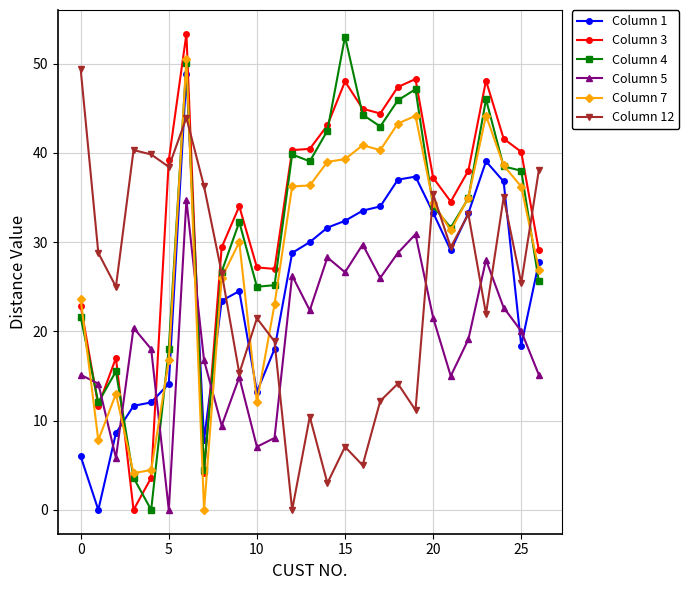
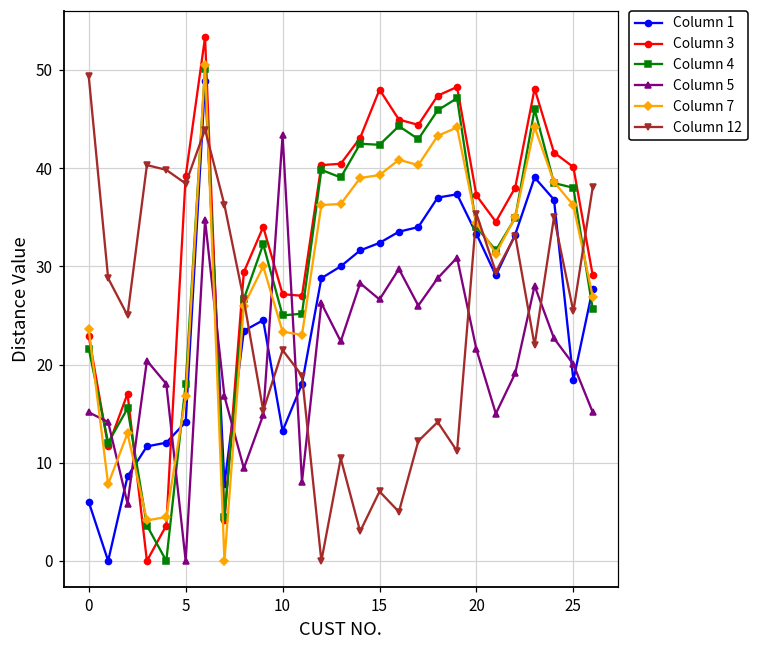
  {
    "Column 1": {
      "0": 6,
      "5": 14,
      "10": 13,
      "15": 32,
      "20": 33,
      "25": 18
    },
    "Column 3": {
      "0": 23,
      "5": 39,
      "10": 27,
      "15": 48,
      "20": 37,
      "25": 40
    },
    "Column 4": {
      "0": 22,
      "5": 18,
      "10": 25,
-     "15": 53,
+     "15": 42,
      "20": 34,
      "25": 38
    },
    "Column 5": {
      "0": 15,
      "5": 0,
-     "10": 7,
+     "10": 43,
      "15": 27,
      "20": 22,
      "25": 20
    },
    "Column 7": {
      "0": 24,
      "5": 17,
-     "10": 12,
+     "10": 23,
      "15": 39,
      "20": 34,
      "25": 36
    },
    "Column 12": {
      "0": 49,
      "5": 38,
      "10": 21,
      "15": 7,
      "20": 35,
      "25": 25
    }
  }
